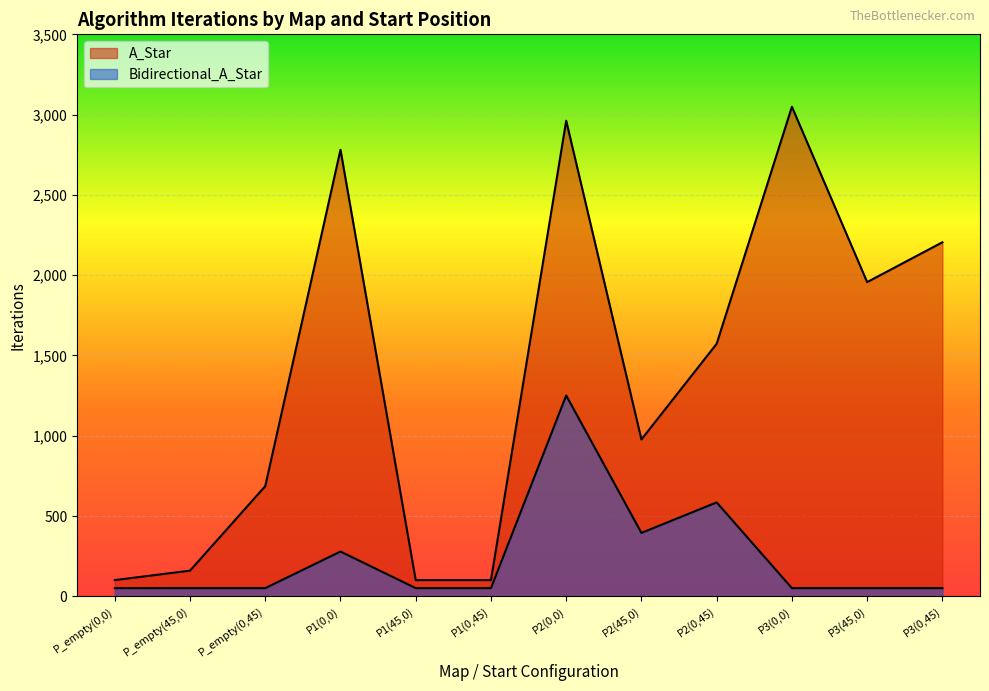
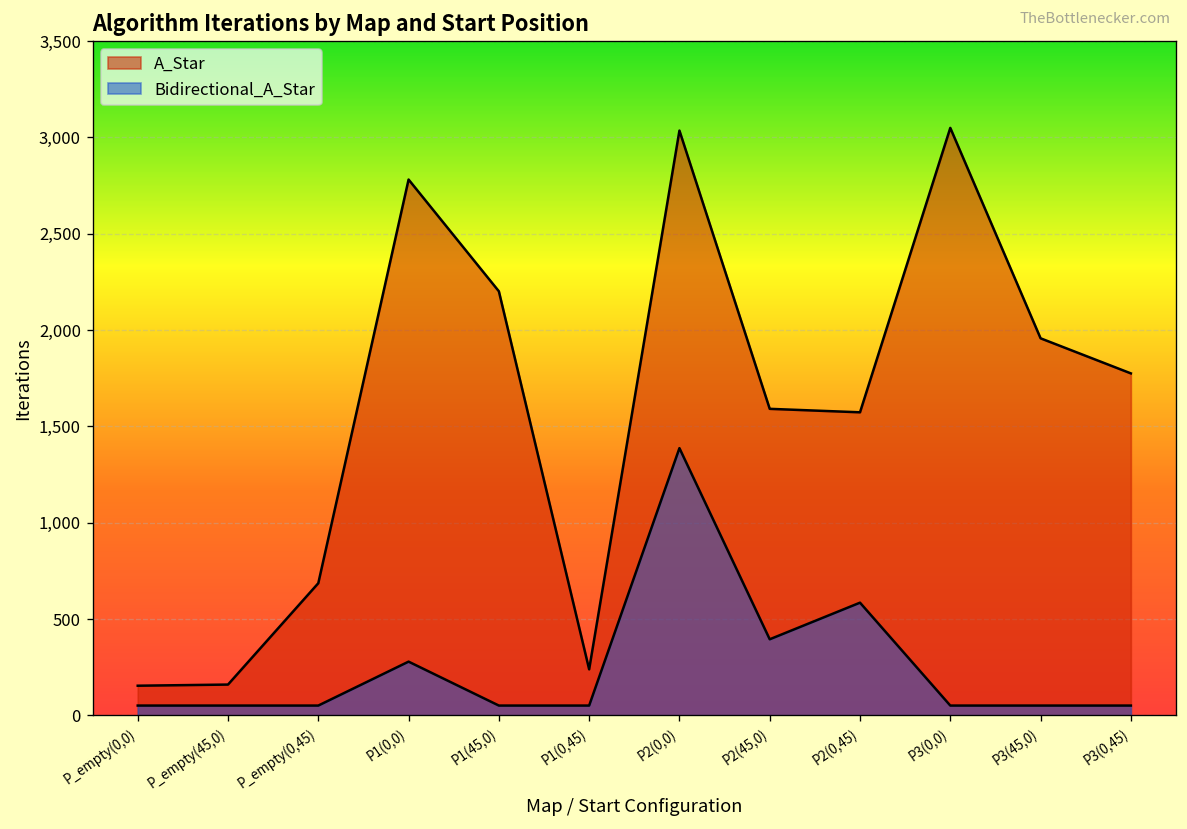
  {
    "A_Star": {
-     "P_empty(0,0)": "100",
+     "P_empty(0,0)": "150",
      "P_empty(45,0)": "160",
      "P_empty(0,45)": "690",
      "P1(0,0)": "2,780",
-     "P1(45,0)": "100",
-     "P1(0,45)": "100",
-     "P2(0,0)": "2,960",
-     "P2(45,0)": "980",
+     "P1(45,0)": "2,200",
+     "P1(0,45)": "240",
+     "P2(0,0)": "3,040",
+     "P2(45,0)": "1,590",
      "P2(0,45)": "1,570",
      "P3(0,0)": "3,050",
      "P3(45,0)": "1,960",
-     "P3(0,45)": "2,210"
+     "P3(0,45)": "1,780"
    },
    "Bidirectional_A_Star": {
      "P_empty(0,0)": "50",
      "P_empty(45,0)": "50",
      "P_empty(0,45)": "50",
      "P1(0,0)": "280",
      "P1(45,0)": "50",
      "P1(0,45)": "50",
-     "P2(0,0)": "1,250",
+     "P2(0,0)": "1,390",
      "P2(45,0)": "400",
      "P2(0,45)": "590",
      "P3(0,0)": "50",
      "P3(45,0)": "50",
      "P3(0,45)": "50"
    }
  }
